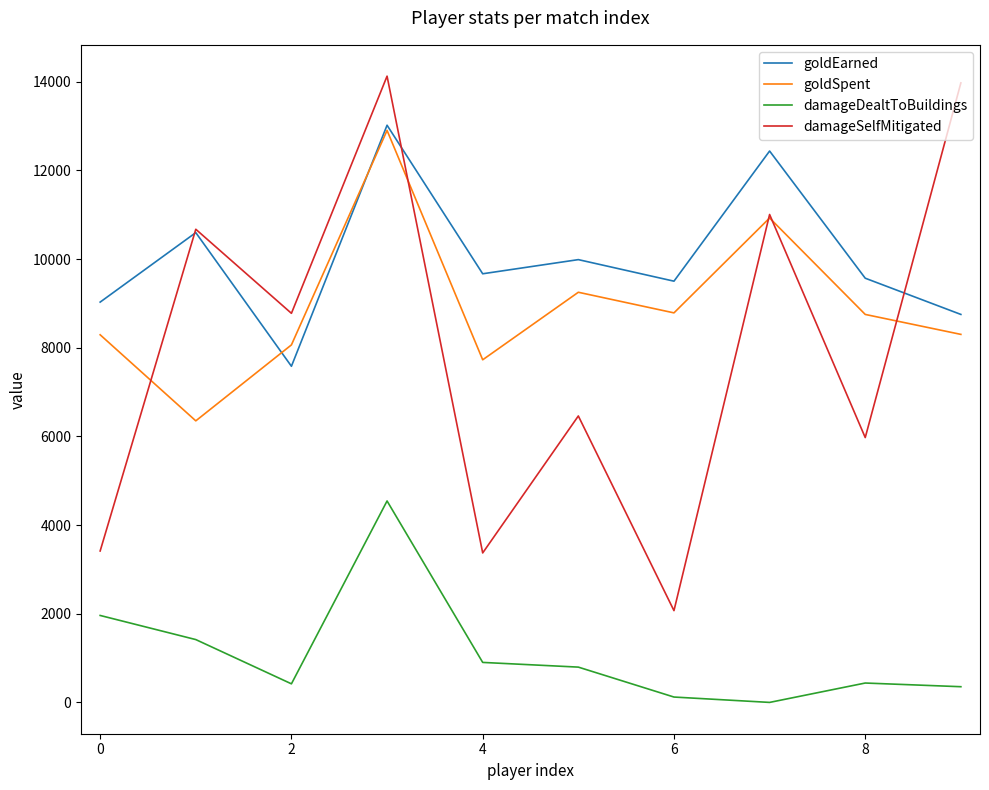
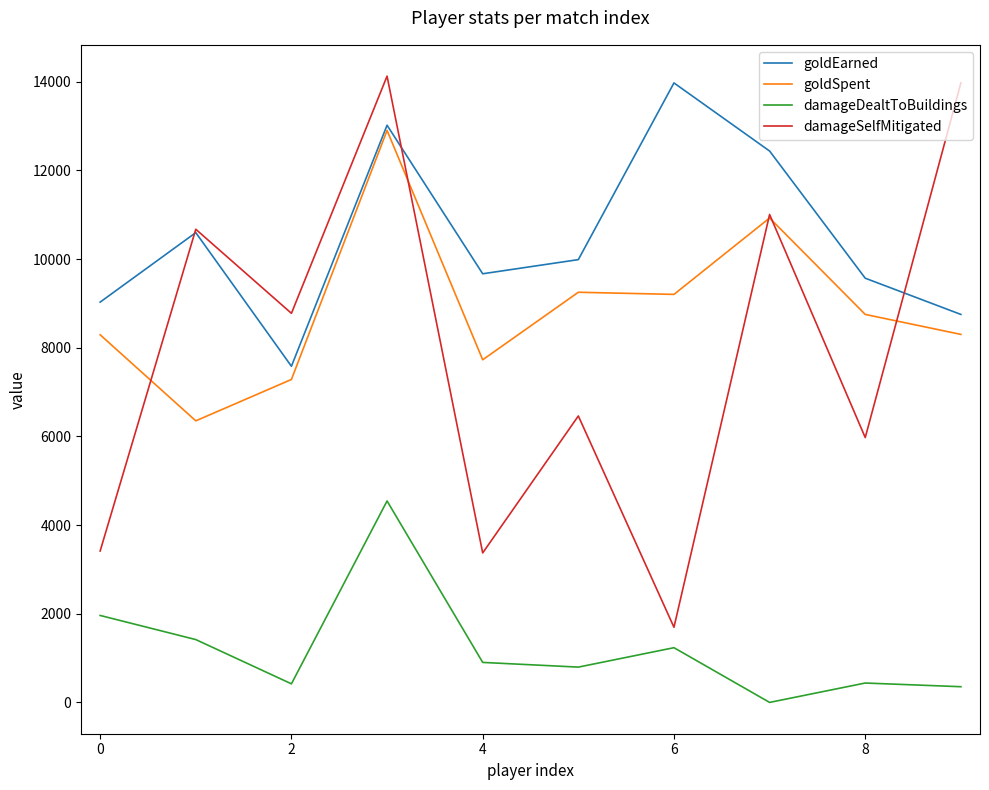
  {
    "goldEarned": {
      "0": 9000,
      "2": 7600,
      "4": 9700,
-     "6": 9500,
+     "6": 14000,
      "8": 9600
    },
    "goldSpent": {
      "0": 8300,
-     "2": 8100,
+     "2": 7300,
      "4": 7700,
-     "6": 8800,
+     "6": 9200,
      "8": 8800
    },
    "damageDealtToBuildings": {
      "0": 2000,
      "2": 400,
      "4": 900,
-     "6": 100,
+     "6": 1200,
      "8": 400
    },
    "damageSelfMitigated": {
      "0": 3400,
      "2": 8800,
      "4": 3400,
-     "6": 2100,
+     "6": 1700,
      "8": 6000
    }
  }
